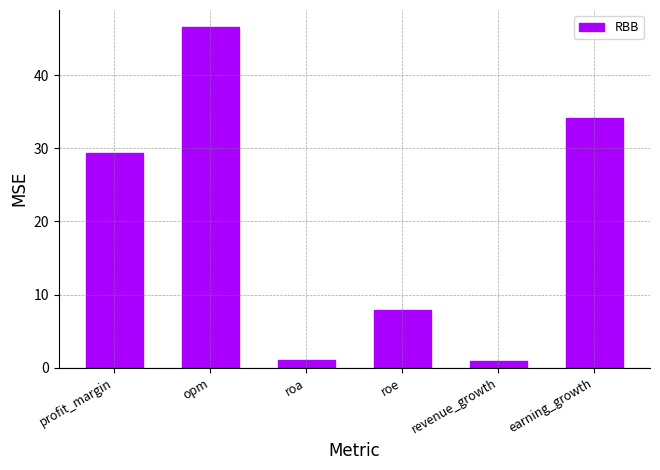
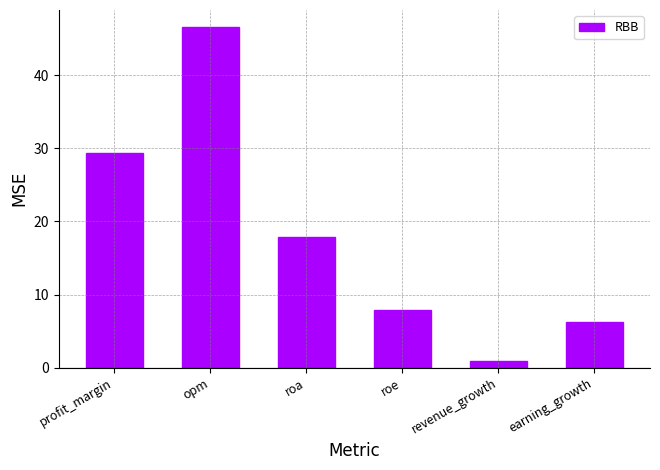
  {
    "profit_margin": 29,
    "opm": 47,
-   "roa": 1,
+   "roa": 18,
    "roe": 8,
    "revenue_growth": 1,
-   "earning_growth": 34
+   "earning_growth": 6
  }
